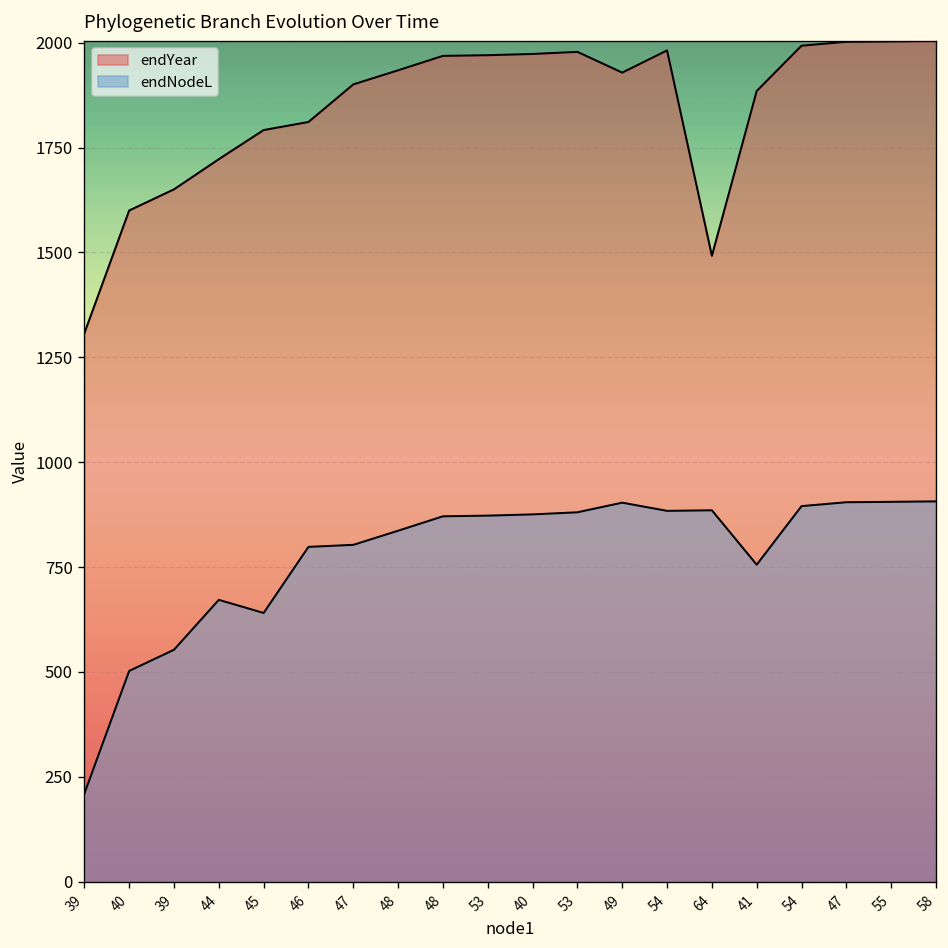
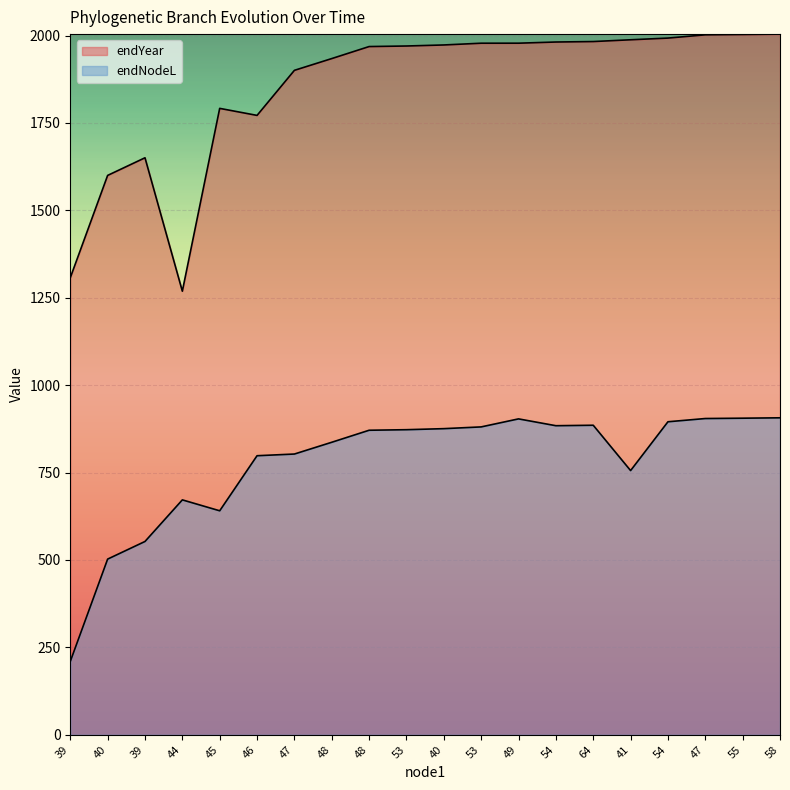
  {
    "endYear": {
-     "44": 1720,
+     "44": 1270,
      "45": 1790,
-     "46": 1810,
-     "49": 1930,
-     "64": 1490,
-     "41": 1880,
+     "46": 1770,
+     "49": 1980,
+     "64": 1980,
+     "41": 1990,
      "55": 2000,
      "58": 2000
    },
    "endNodeL": {
      "44": 670,
      "45": 640,
      "46": 800,
      "49": 900,
      "64": 890,
      "41": 760,
      "55": 910,
      "58": 910
    }
  }
